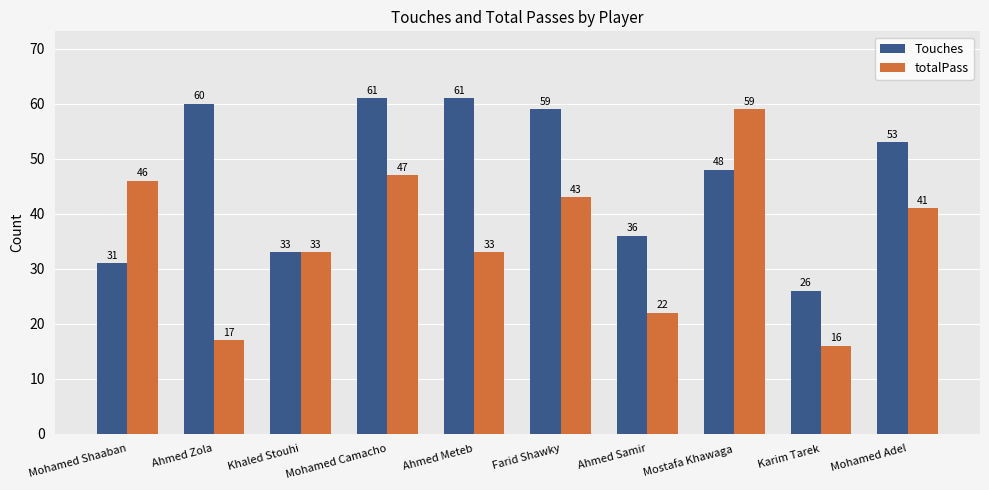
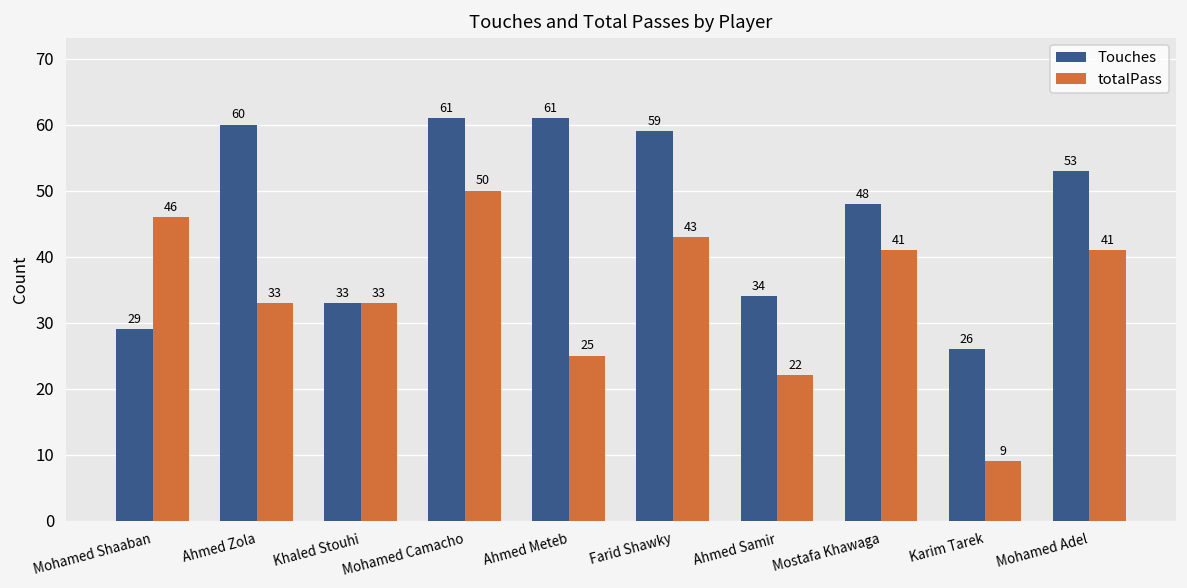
  {
    "Touches": {
-     "Mohamed Shaaban": 31,
+     "Mohamed Shaaban": 29,
      "Ahmed Zola": 60,
      "Khaled Stouhi": 33,
      "Mohamed Camacho": 61,
      "Ahmed Meteb": 61,
      "Farid Shawky": 59,
-     "Ahmed Samir": 36,
+     "Ahmed Samir": 34,
      "Mostafa Khawaga": 48,
      "Karim Tarek": 26,
      "Mohamed Adel": 53
    },
    "totalPass": {
      "Mohamed Shaaban": 46,
-     "Ahmed Zola": 17,
+     "Ahmed Zola": 33,
      "Khaled Stouhi": 33,
-     "Mohamed Camacho": 47,
-     "Ahmed Meteb": 33,
+     "Mohamed Camacho": 50,
+     "Ahmed Meteb": 25,
      "Farid Shawky": 43,
      "Ahmed Samir": 22,
-     "Mostafa Khawaga": 59,
-     "Karim Tarek": 16,
+     "Mostafa Khawaga": 41,
+     "Karim Tarek": 9,
      "Mohamed Adel": 41
    }
  }
